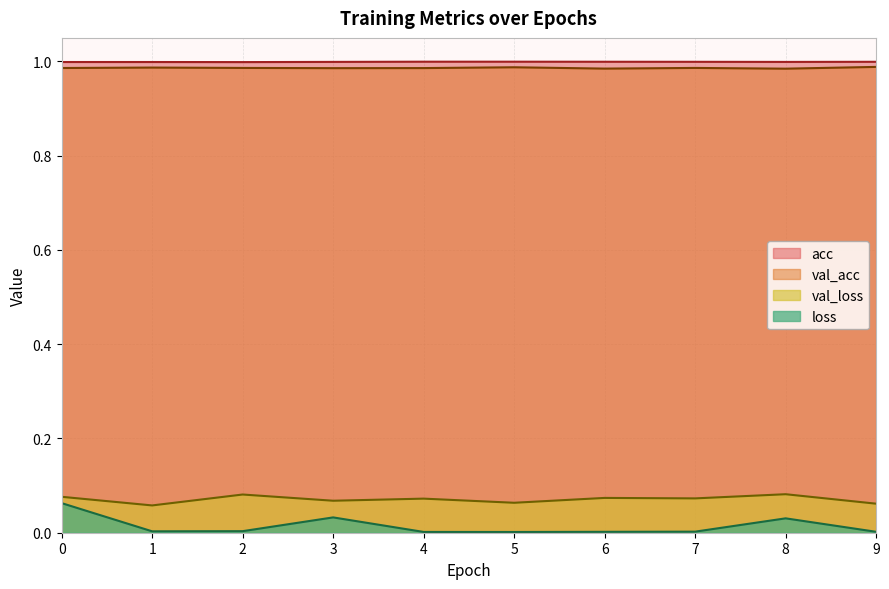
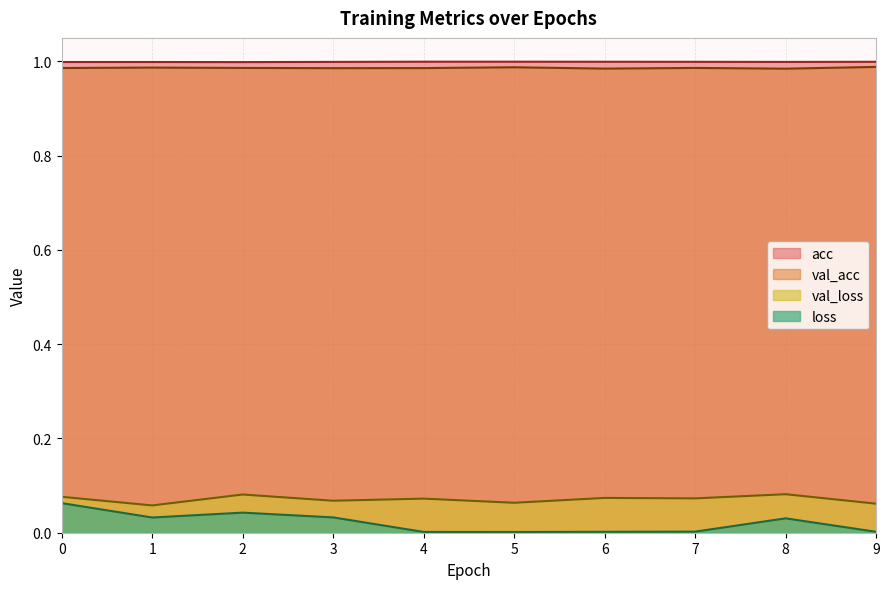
  {
    "loss": {
      "0": 0.06,
-     "1": 0.00,
-     "2": 0.00,
+     "1": 0.03,
+     "2": 0.04,
      "3": 0.03,
      "4": 0.00,
      "5": 0.00,
      "6": 0.00,
      "7": 0.00,
      "8": 0.03,
      "9": 0.00
    }
  }
